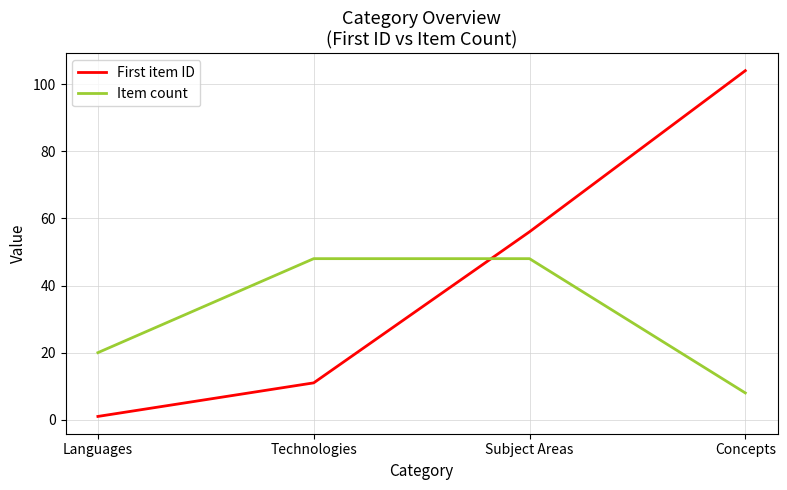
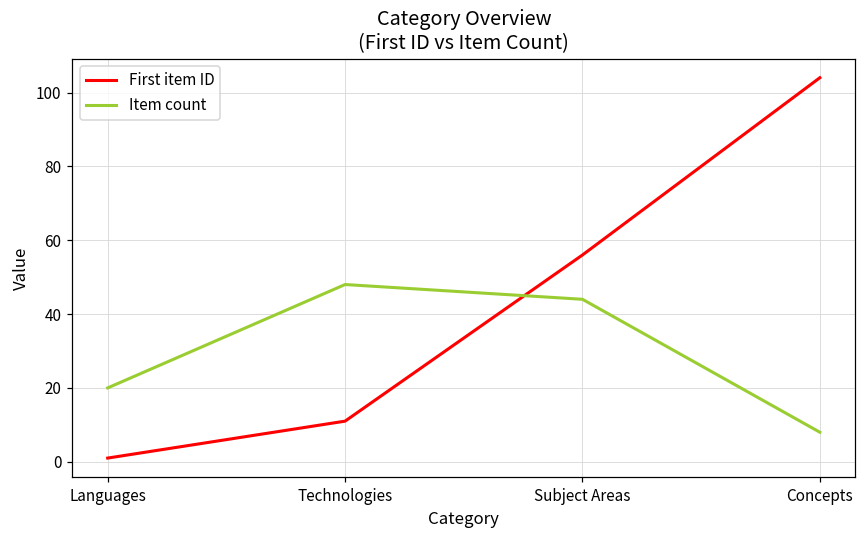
  {
    "First item ID": {
      "Languages": 1,
      "Technologies": 11,
      "Subject Areas": 56,
      "Concepts": 104
    },
    "Item count": {
      "Languages": 20,
      "Technologies": 48,
-     "Subject Areas": 48,
+     "Subject Areas": 44,
      "Concepts": 8
    }
  }
